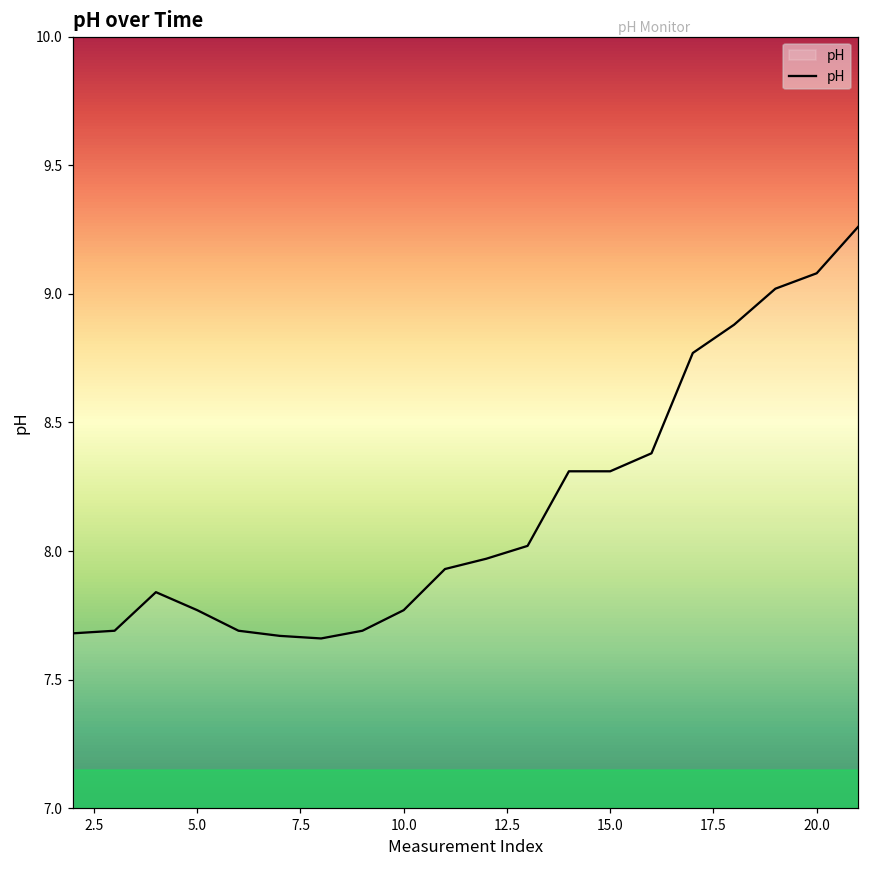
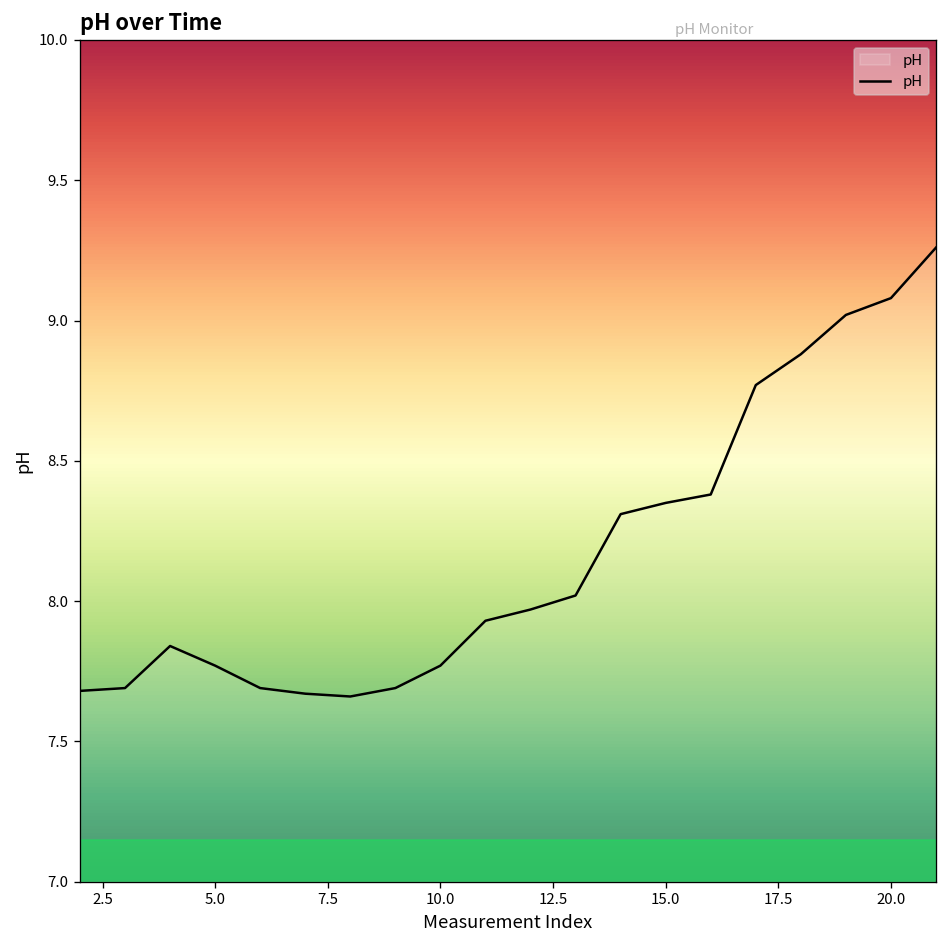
  {
    "5.0": 7.77,
    "10.0": 7.77,
-   "15.0": 8.31,
+   "15.0": 8.35,
    "20.0": 9.08
  }
